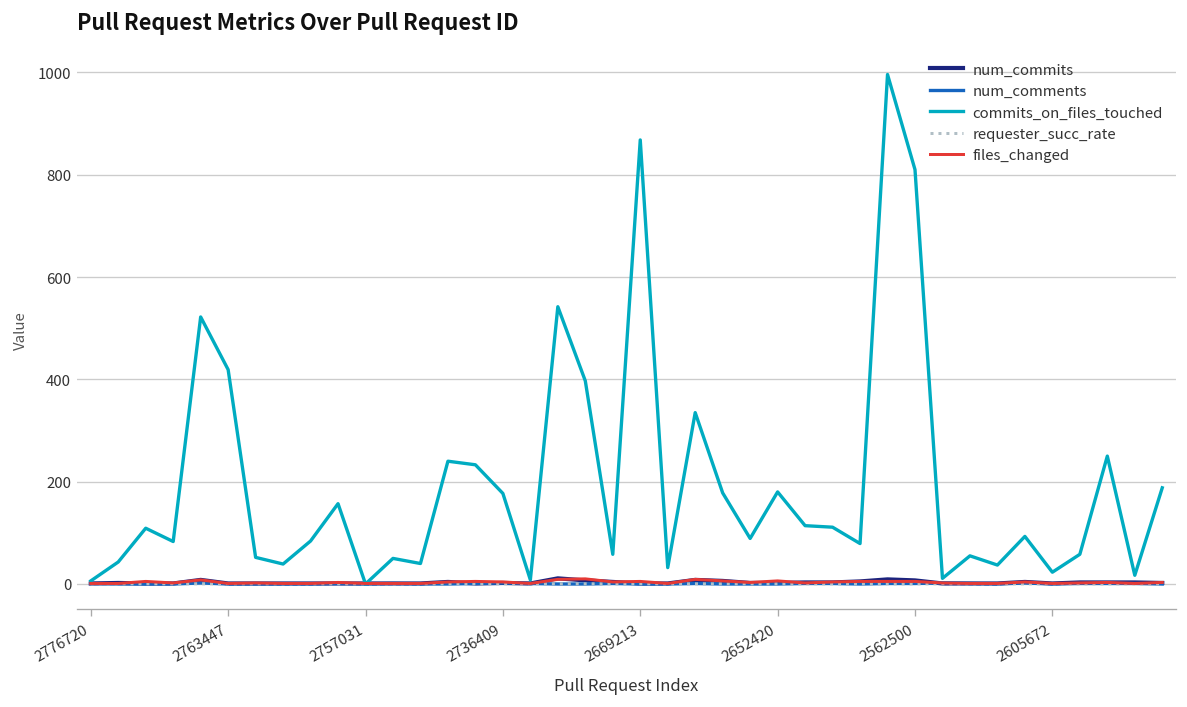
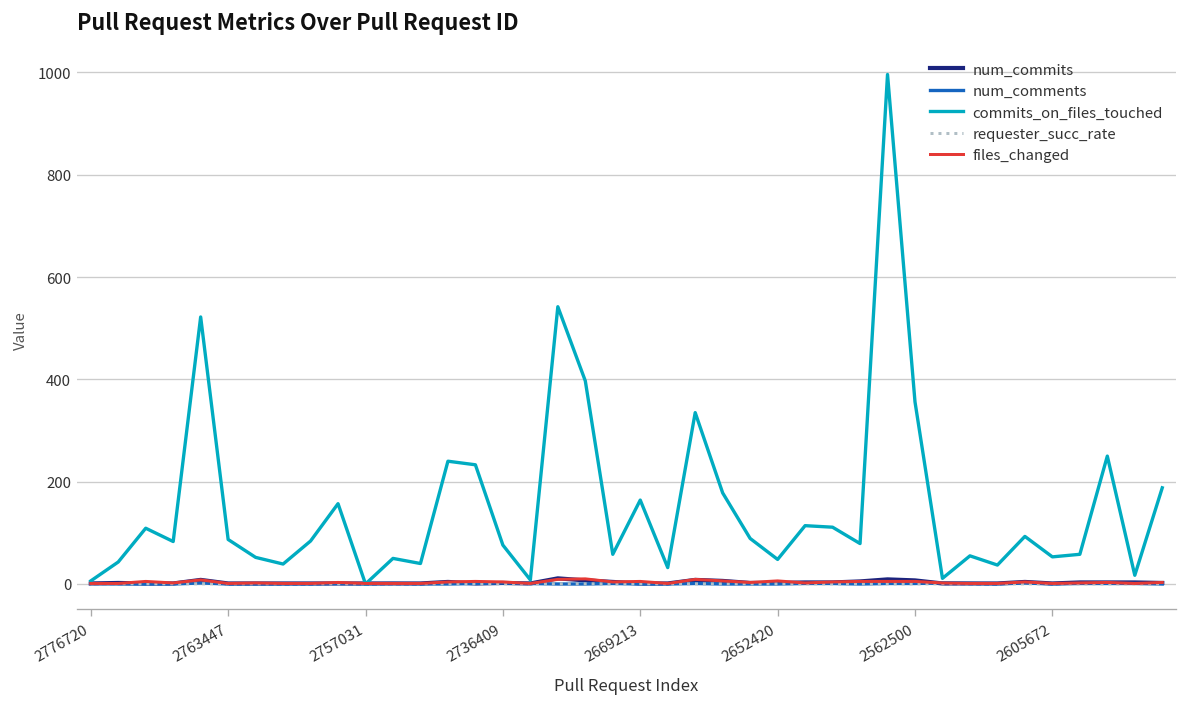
  {
    "commits_on_files_touched": {
-     "2763447": 420,
-     "2736409": 180,
-     "2669213": 870,
-     "2652420": 180,
-     "2562500": 810,
-     "2605672": 20
+     "2763447": 90,
+     "2736409": 80,
+     "2669213": 160,
+     "2652420": 50,
+     "2562500": 360,
+     "2605672": 50
    }
  }
